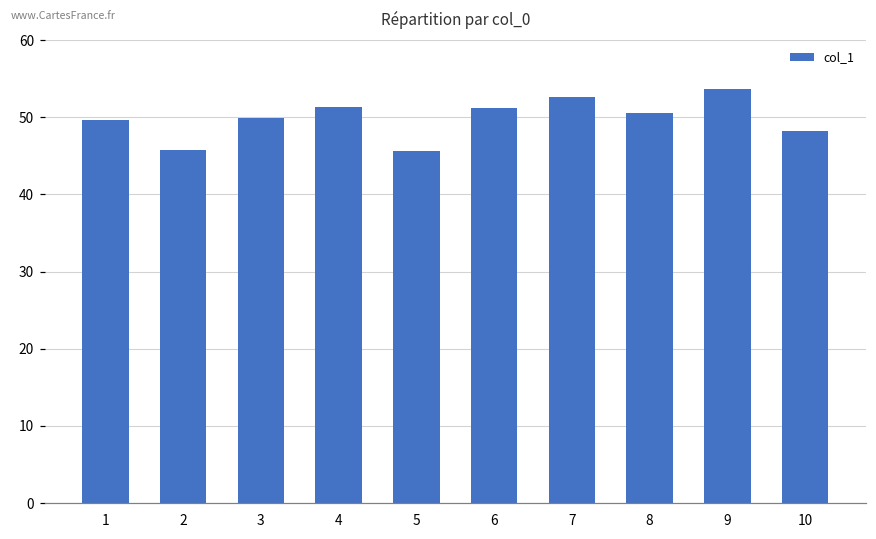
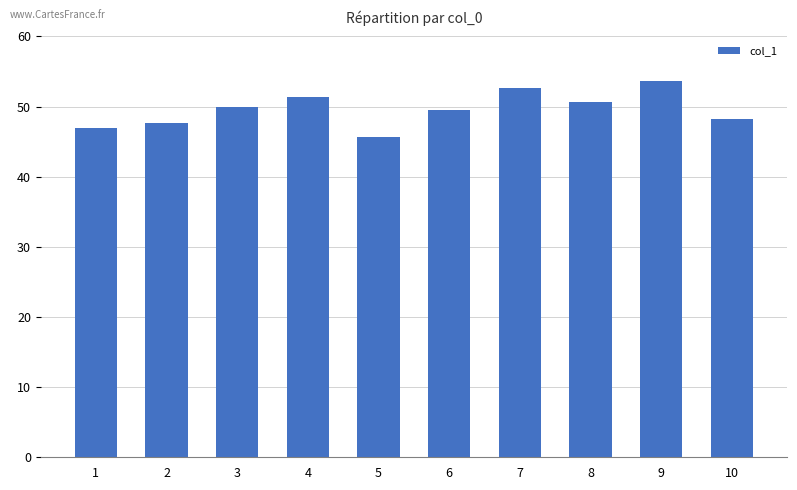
  {
-   "1": 50,
-   "2": 46,
+   "1": 47,
+   "2": 48,
    "3": 50,
    "4": 51,
    "5": 46,
-   "6": 51,
+   "6": 50,
    "7": 53,
    "8": 51,
    "9": 54,
    "10": 48
  }
